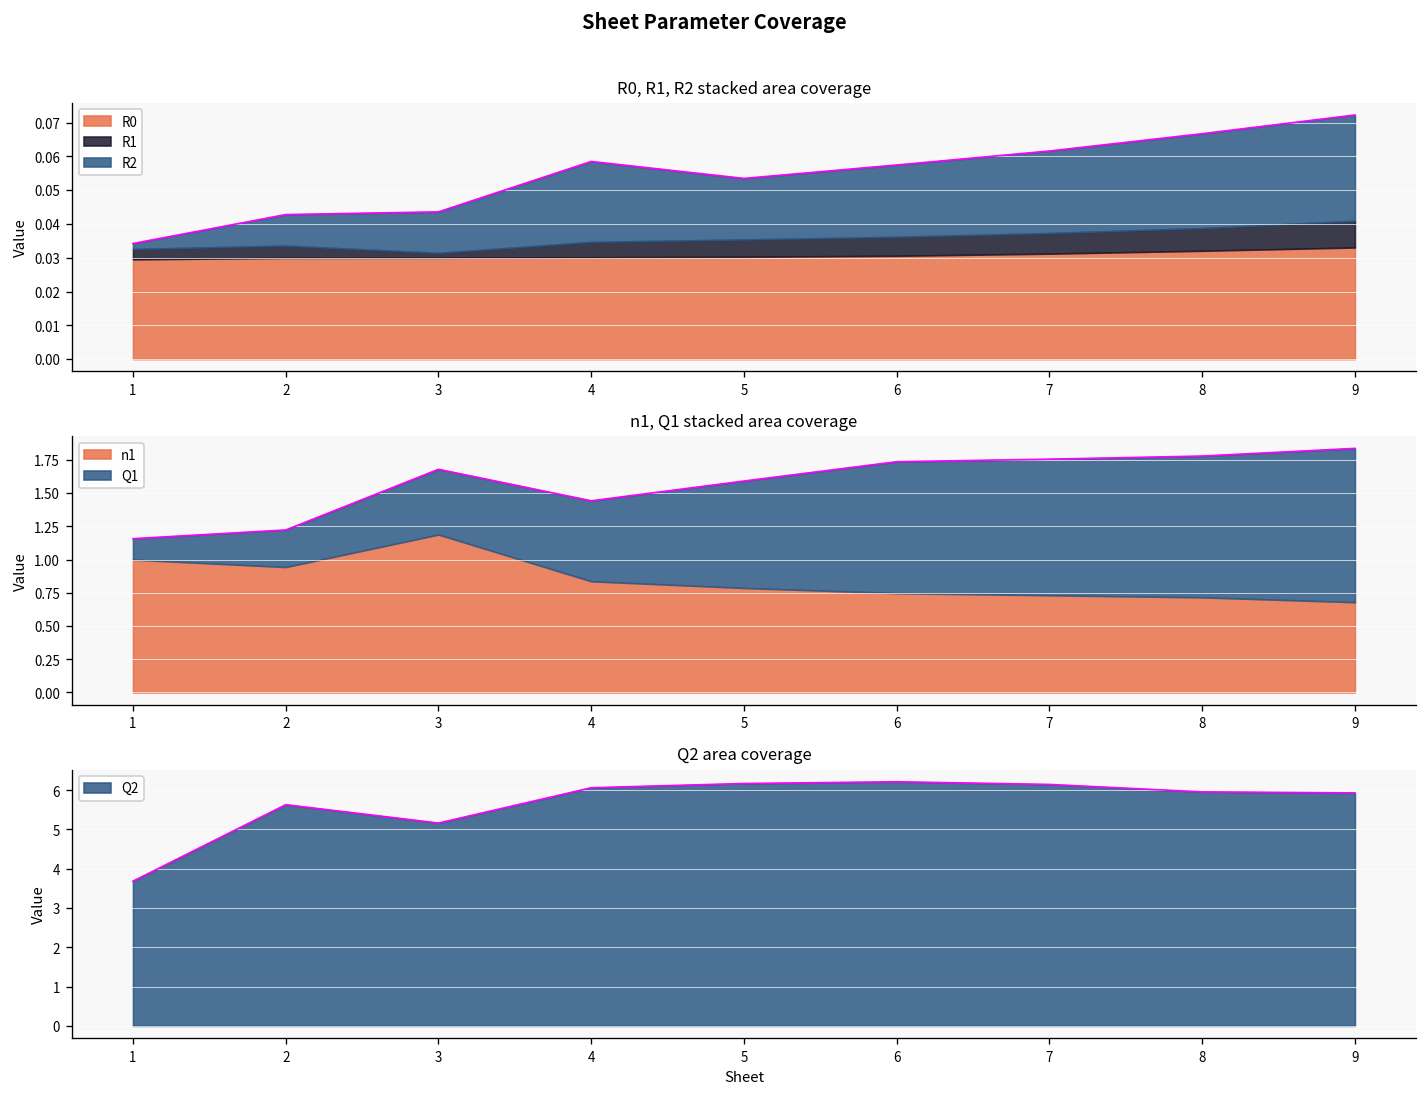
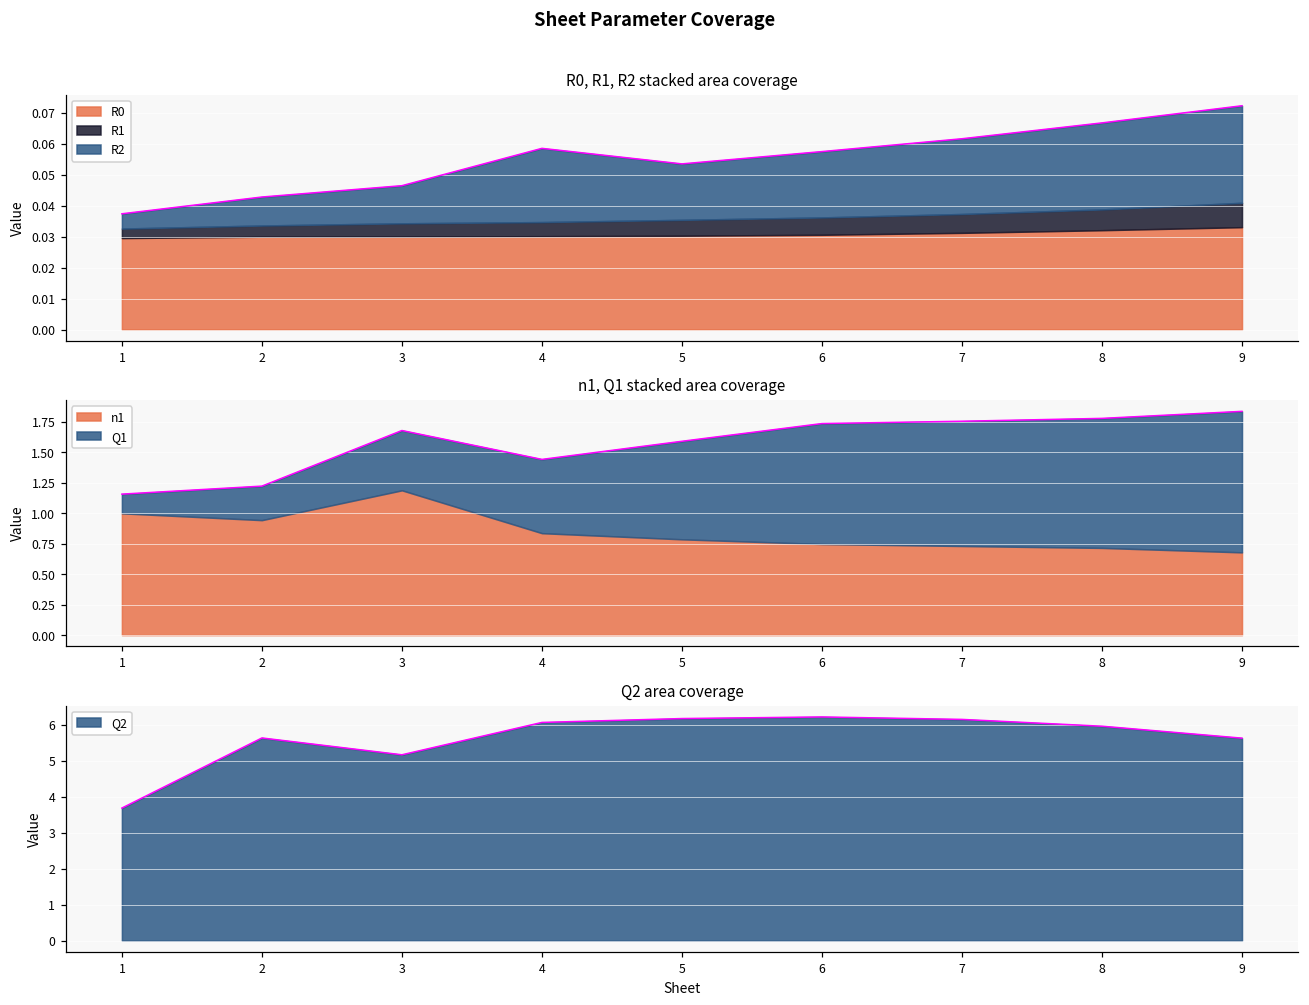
  {
    "R0, R1, R2 stacked area coverage": {
      "R0": {
        "1": 0.030,
        "2": 0.030,
        "3": 0.030,
        "4": 0.030,
        "5": 0.030,
        "6": 0.031,
        "7": 0.031,
        "8": 0.032,
        "9": 0.033
      },
      "R1": {
        "1": 0.003,
        "2": 0.004,
-       "3": 0.001,
+       "3": 0.004,
        "4": 0.005,
        "5": 0.005,
        "6": 0.006,
        "7": 0.006,
        "8": 0.007,
        "9": 0.008
      },
      "R2": {
-       "1": 0.002,
+       "1": 0.005,
        "2": 0.009,
        "3": 0.012,
        "4": 0.024,
        "5": 0.018,
        "6": 0.021,
        "7": 0.024,
        "8": 0.028,
        "9": 0.031
      }
    },
    "n1, Q1 stacked area coverage": {
      "n1": {
        "1": 1.00,
        "2": 0.94,
        "3": 1.19,
        "4": 0.84,
        "5": 0.79,
        "6": 0.75,
        "7": 0.73,
        "8": 0.72,
        "9": 0.68
      }
    },
    "Q2 area coverage": {
      "1": 3.7,
      "2": 5.6,
      "3": 5.2,
      "4": 6.1,
      "5": 6.2,
      "6": 6.2,
      "7": 6.1,
      "8": 6.0,
-     "9": 5.9
+     "9": 5.6
    }
  }
